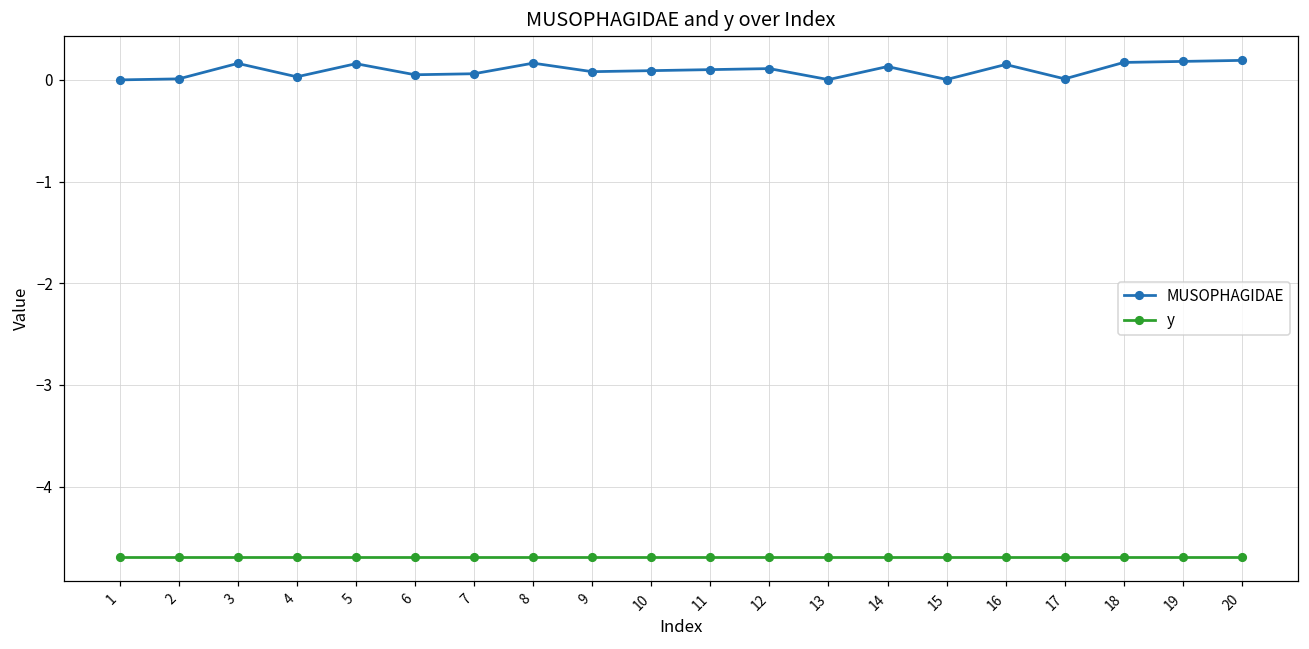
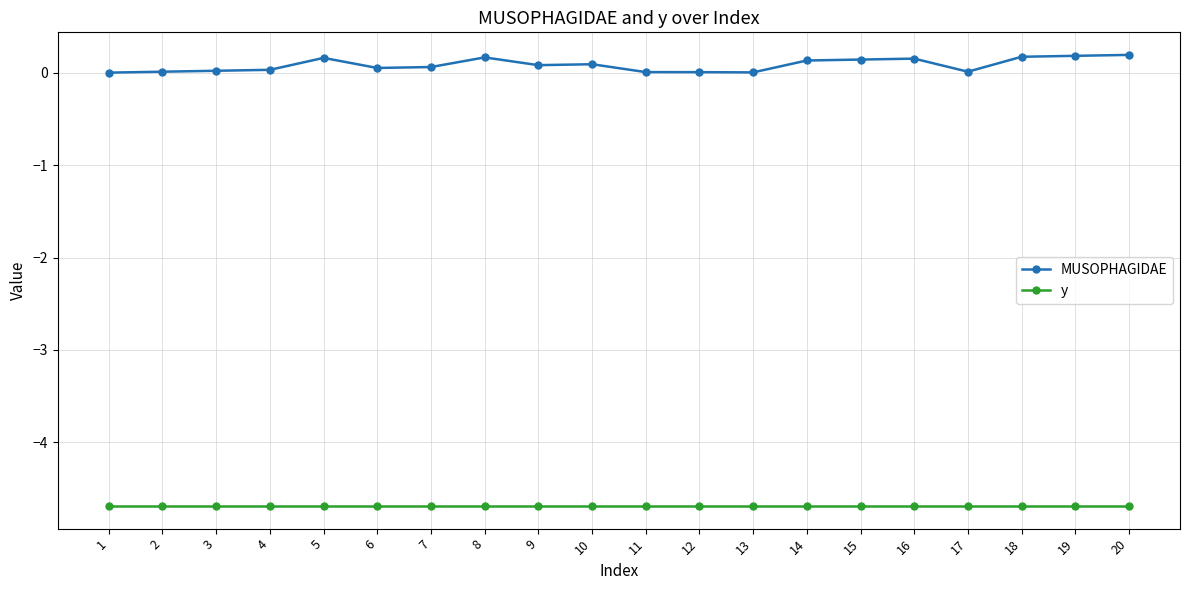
  {
    "MUSOPHAGIDAE": {
      "1": 0.0,
      "2": 0.0,
-     "3": 0.2,
+     "3": 0.0,
      "4": 0.0,
      "5": 0.2,
      "6": 0.1,
      "7": 0.1,
      "8": 0.2,
      "9": 0.1,
      "10": 0.1,
-     "11": 0.1,
-     "12": 0.1,
+     "11": 0.0,
+     "12": 0.0,
      "13": 0.0,
      "14": 0.1,
-     "15": 0.0,
+     "15": 0.1,
      "16": 0.2,
      "17": 0.0,
      "18": 0.2,
      "19": 0.2,
      "20": 0.2
    },
    "y": {
      "1": -4.7,
      "2": -4.7,
      "3": -4.7,
      "4": -4.7,
      "5": -4.7,
      "6": -4.7,
      "7": -4.7,
      "8": -4.7,
      "9": -4.7,
      "10": -4.7,
      "11": -4.7,
      "12": -4.7,
      "13": -4.7,
      "14": -4.7,
      "15": -4.7,
      "16": -4.7,
      "17": -4.7,
      "18": -4.7,
      "19": -4.7,
      "20": -4.7
    }
  }
